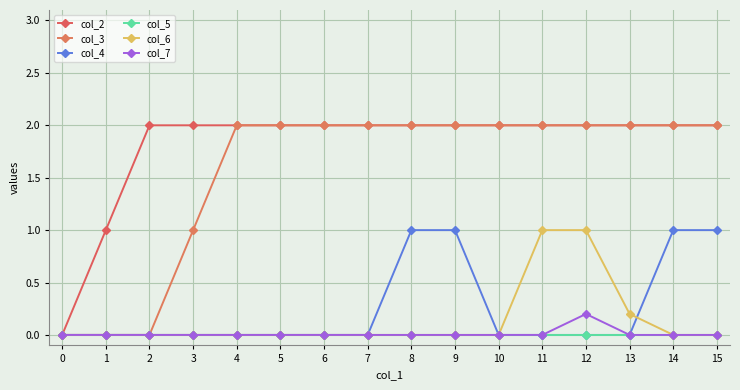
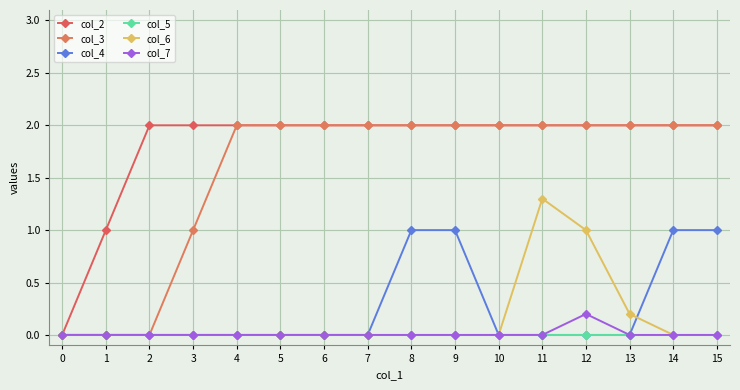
  {
    "col_4": {
      "8": 1.0,
      "9": 1.0,
      "14": 1.0,
      "15": 1.0
    },
    "col_6": {
-     "11": 1.0,
+     "11": 1.3,
      "12": 1.0,
      "13": 0.2
    },
    "col_7": {
      "12": 0.2
    }
  }
